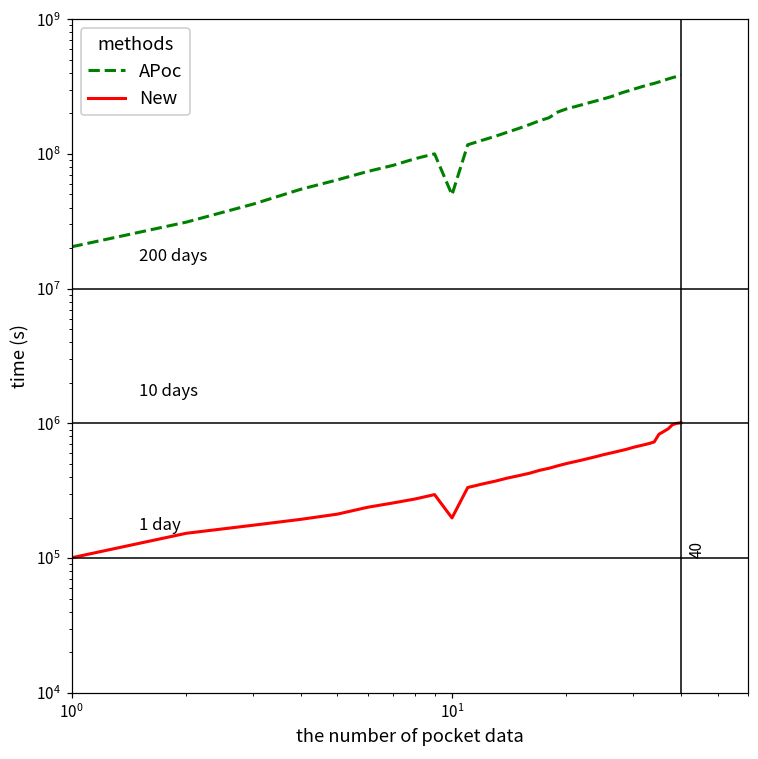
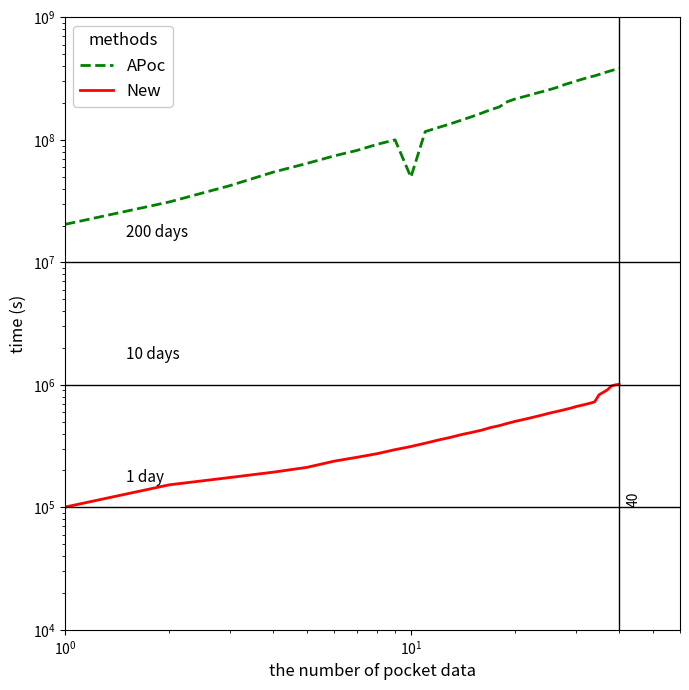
  {
    "APoc": {
      "10^0": 20000000,
      "10^1": 50000000
    },
    "New": {
      "10^0": 100000,
-     "10^1": 200000
+     "10^1": 310000
    }
  }
